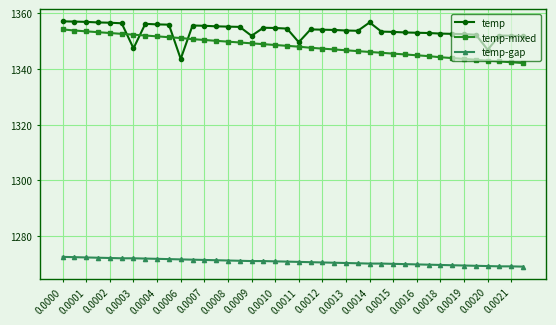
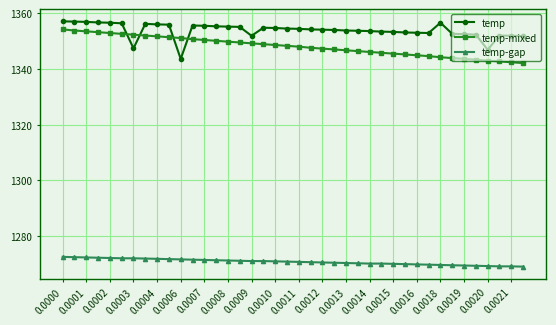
  {
    "temp": {
      "0.0000": 1357,
      "0.0001": 1357,
      "0.0002": 1357,
      "0.0003": 1347,
      "0.0004": 1356,
      "0.0006": 1344,
      "0.0007": 1356,
      "0.0008": 1355,
      "0.0009": 1352,
      "0.0010": 1355,
-     "0.0011": 1350,
+     "0.0011": 1354,
      "0.0012": 1354,
      "0.0013": 1354,
-     "0.0014": 1357,
+     "0.0014": 1354,
      "0.0015": 1353,
      "0.0016": 1353,
-     "0.0018": 1353
+     "0.0018": 1357
    }
  }
